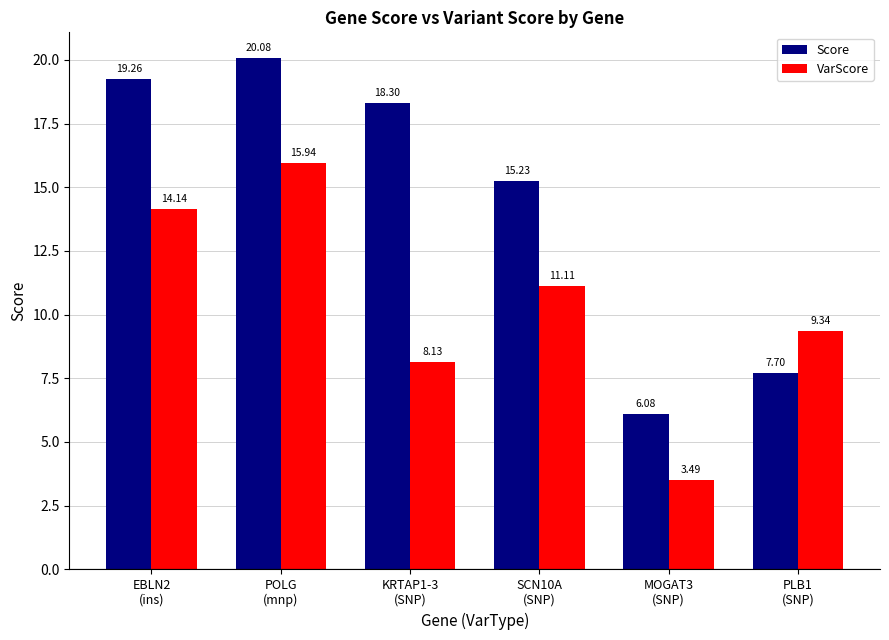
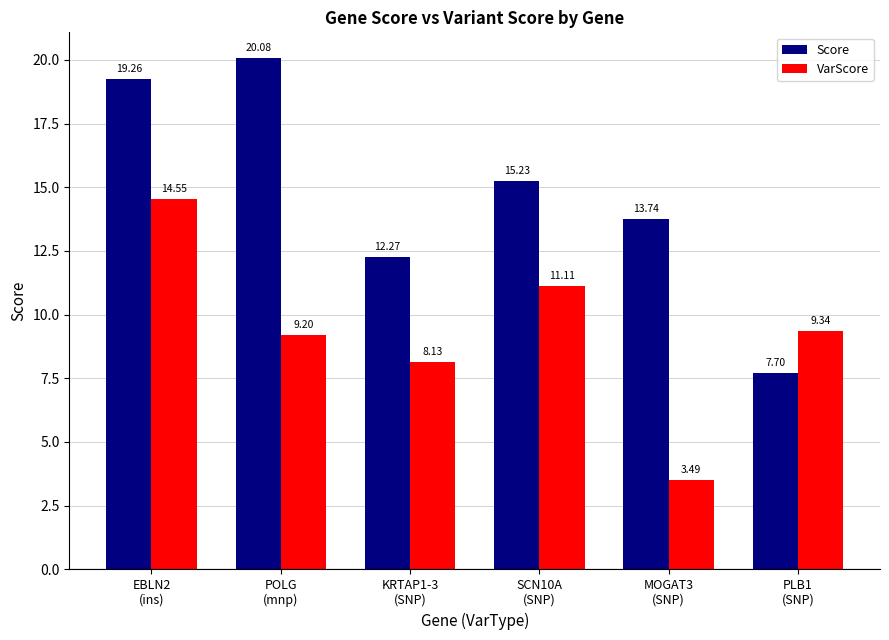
  {
    "Score": {
      "EBLN2 (ins)": 19.26,
      "POLG (mnp)": 20.08,
-     "KRTAP1-3 (SNP)": 18.30,
+     "KRTAP1-3 (SNP)": 12.27,
      "SCN10A (SNP)": 15.23,
-     "MOGAT3 (SNP)": 6.08,
+     "MOGAT3 (SNP)": 13.74,
      "PLB1 (SNP)": 7.70
    },
    "VarScore": {
-     "EBLN2 (ins)": 14.14,
-     "POLG (mnp)": 15.94,
+     "EBLN2 (ins)": 14.55,
+     "POLG (mnp)": 9.20,
      "KRTAP1-3 (SNP)": 8.13,
      "SCN10A (SNP)": 11.11,
      "MOGAT3 (SNP)": 3.49,
      "PLB1 (SNP)": 9.34
    }
  }
